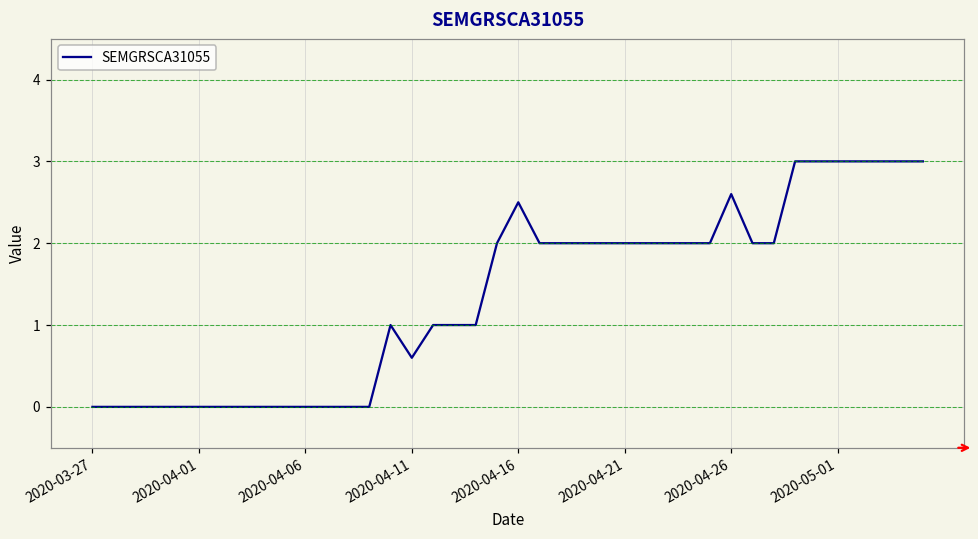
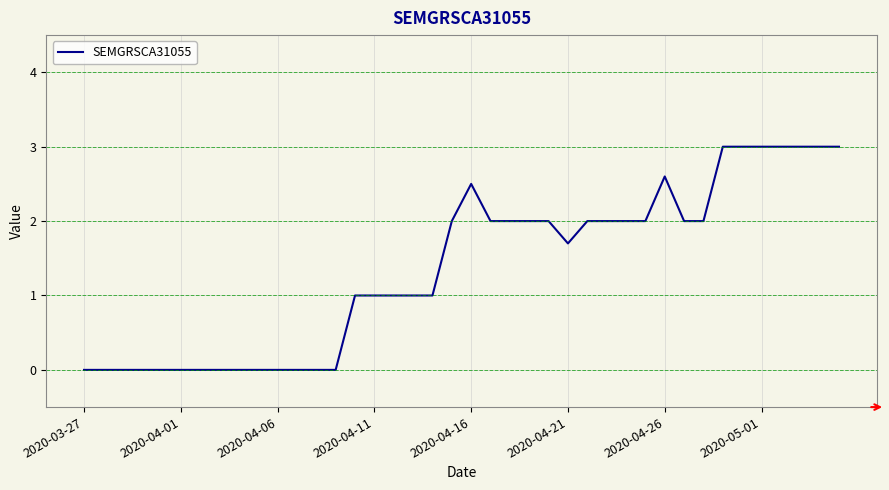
  {
    "2020-03-27": 0.0,
    "2020-04-01": 0.0,
    "2020-04-06": 0.0,
-   "2020-04-11": 0.6,
+   "2020-04-11": 1.0,
    "2020-04-16": 2.5,
-   "2020-04-21": 2.0,
+   "2020-04-21": 1.7,
    "2020-04-26": 2.6,
    "2020-05-01": 3.0
  }
